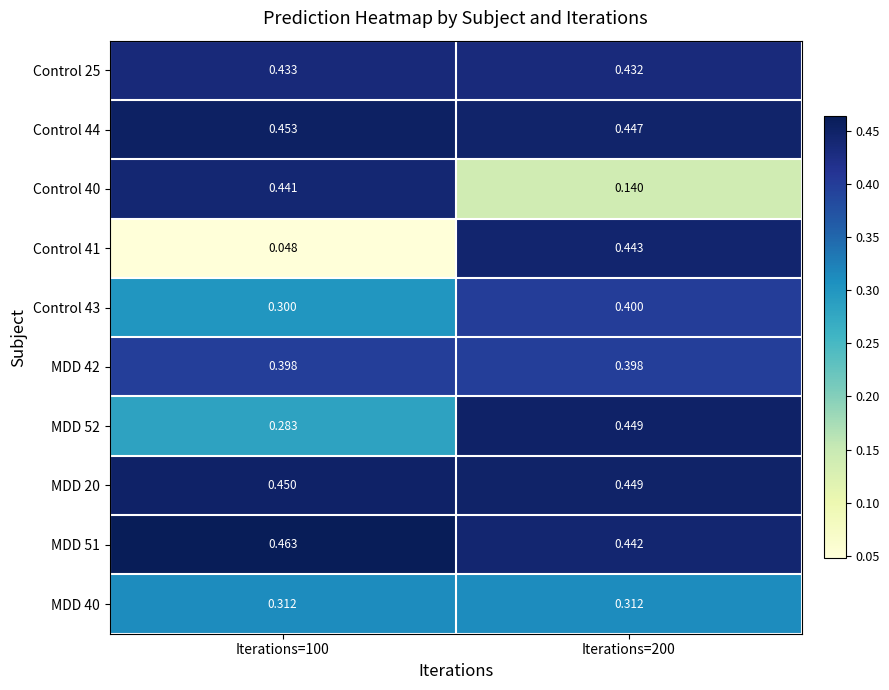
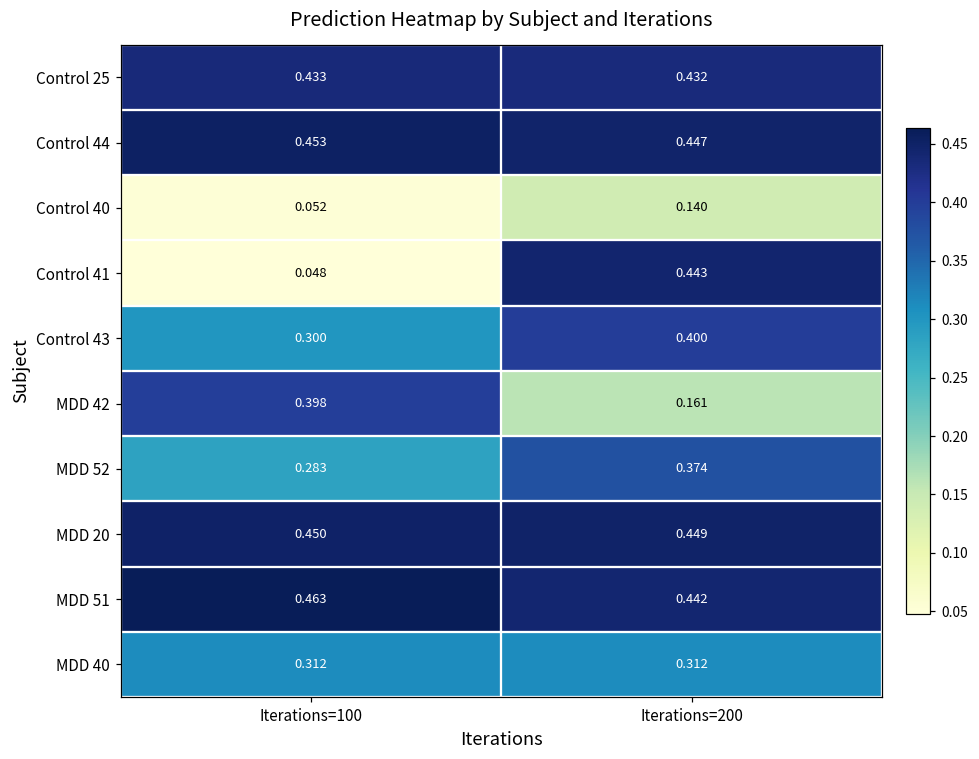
  {
    "Control 25": {
      "Iterations=100": 0.433,
      "Iterations=200": 0.432
    },
    "Control 44": {
      "Iterations=100": 0.453,
      "Iterations=200": 0.447
    },
    "Control 40": {
-     "Iterations=100": 0.441,
+     "Iterations=100": 0.052,
      "Iterations=200": 0.140
    },
    "Control 41": {
      "Iterations=100": 0.048,
      "Iterations=200": 0.443
    },
    "Control 43": {
      "Iterations=100": 0.300,
      "Iterations=200": 0.400
    },
    "MDD 42": {
      "Iterations=100": 0.398,
-     "Iterations=200": 0.398
+     "Iterations=200": 0.161
    },
    "MDD 52": {
      "Iterations=100": 0.283,
-     "Iterations=200": 0.449
+     "Iterations=200": 0.374
    },
    "MDD 20": {
      "Iterations=100": 0.450,
      "Iterations=200": 0.449
    },
    "MDD 51": {
      "Iterations=100": 0.463,
      "Iterations=200": 0.442
    },
    "MDD 40": {
      "Iterations=100": 0.312,
      "Iterations=200": 0.312
    }
  }
